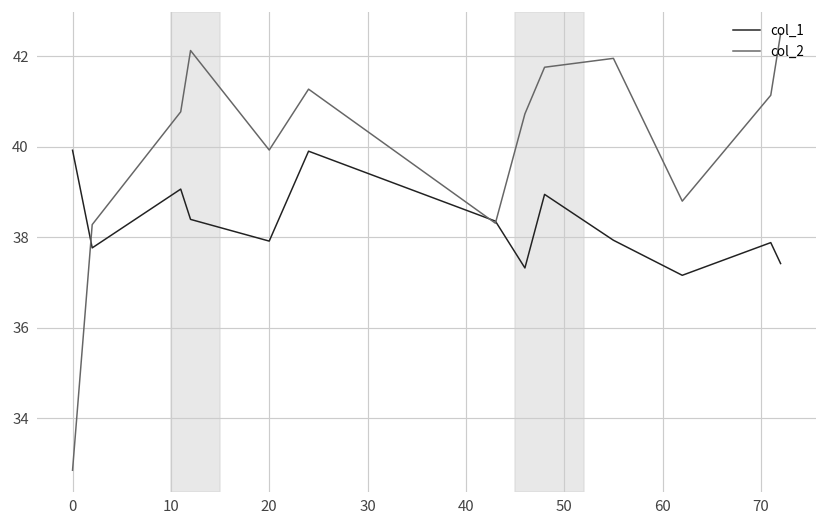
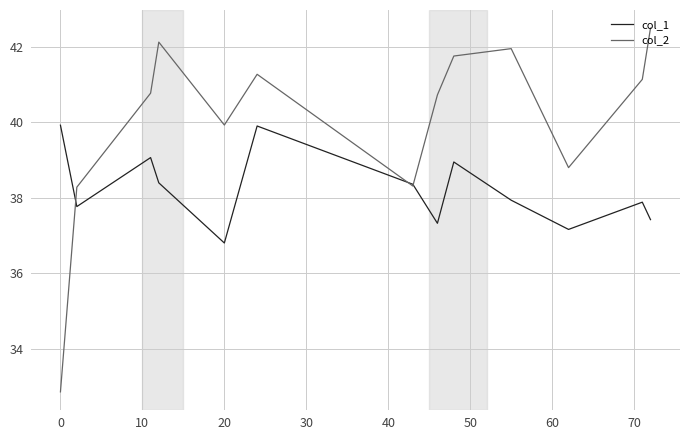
  {
    "col_1": {
      "0": 39.9,
-     "20": 37.9
+     "20": 36.8
    },
    "col_2": {
      "0": 32.9,
      "20": 39.9
    }
  }
